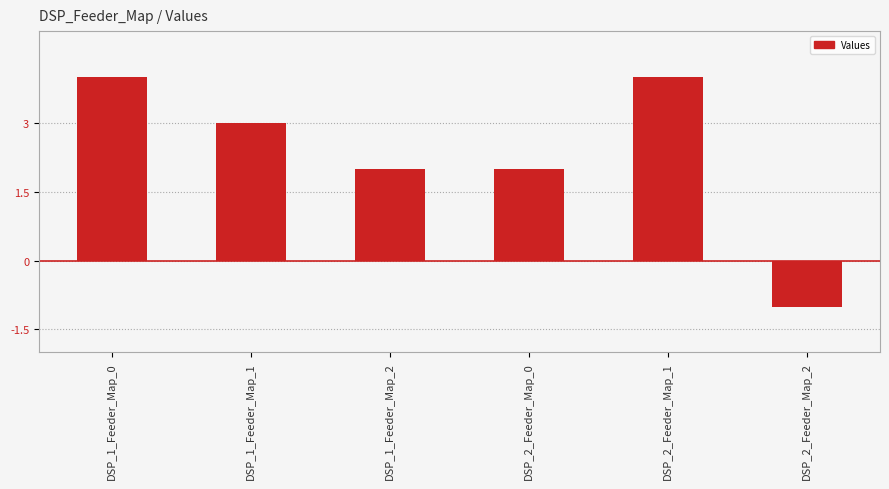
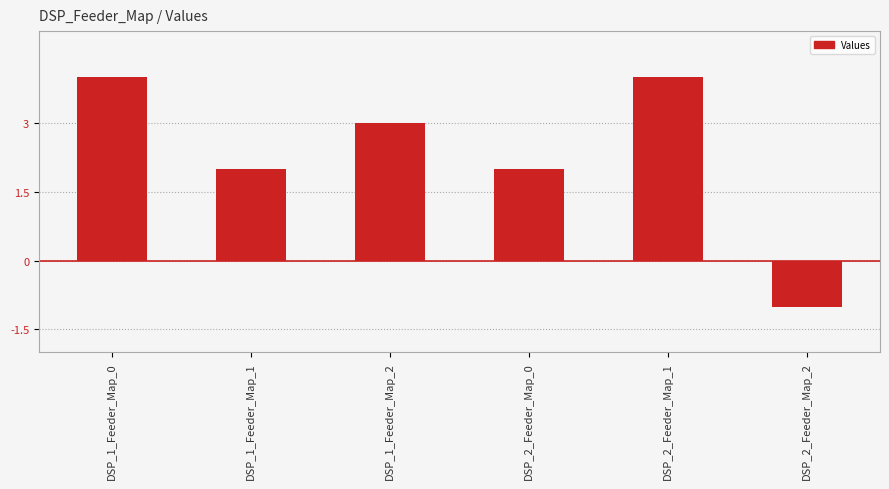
  {
    "DSP_1_Feeder_Map_0": 4,
-   "DSP_1_Feeder_Map_1": 3,
-   "DSP_1_Feeder_Map_2": 2,
+   "DSP_1_Feeder_Map_1": 2,
+   "DSP_1_Feeder_Map_2": 3,
    "DSP_2_Feeder_Map_0": 2,
    "DSP_2_Feeder_Map_1": 4,
    "DSP_2_Feeder_Map_2": -1
  }
